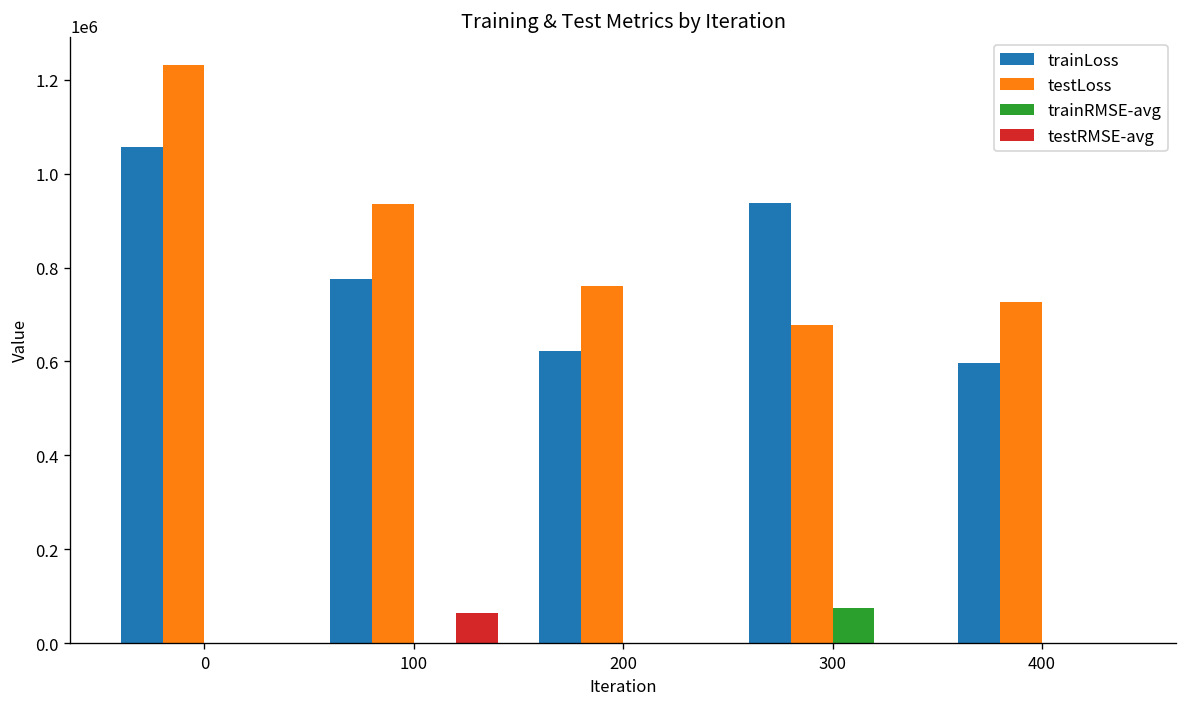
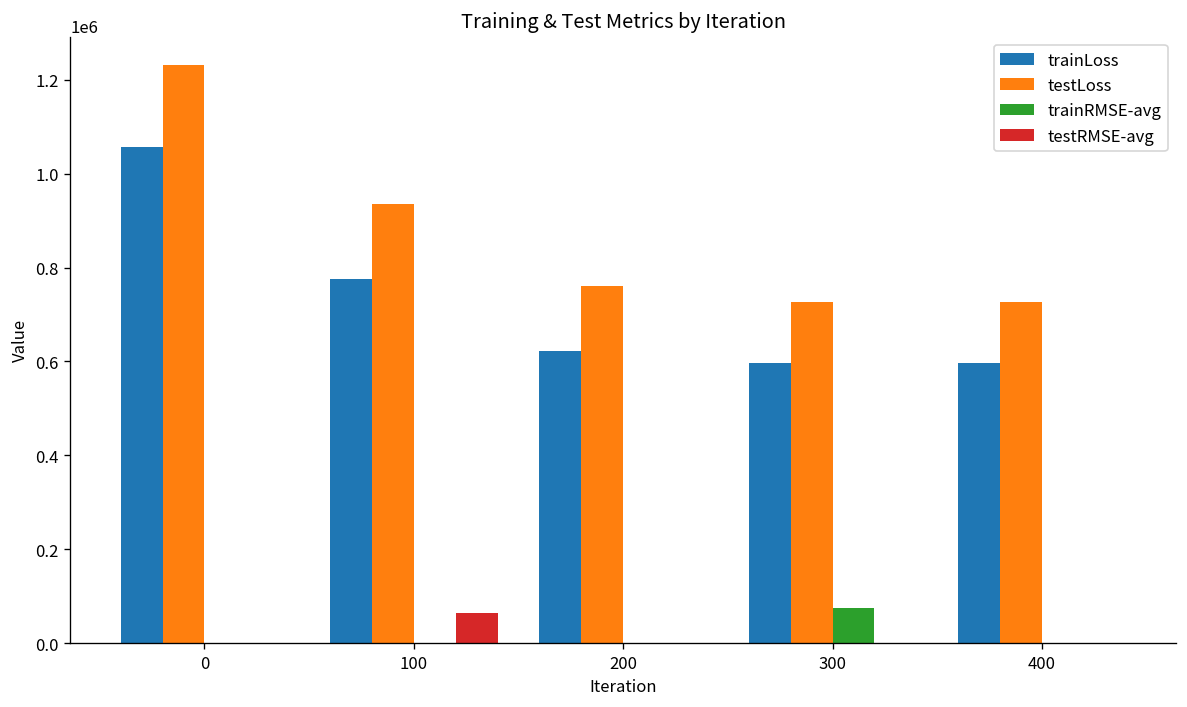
  {
    "trainLoss": {
      "0": 1060000,
      "100": 780000,
      "200": 620000,
-     "300": 940000,
+     "300": 600000,
      "400": 600000
    },
    "testLoss": {
      "0": 1230000,
      "100": 940000,
      "200": 760000,
-     "300": 680000,
+     "300": 730000,
      "400": 730000
    },
    "trainRMSE-avg": {
      "300": 70000
    },
    "testRMSE-avg": {
      "100": 60000
    }
  }
